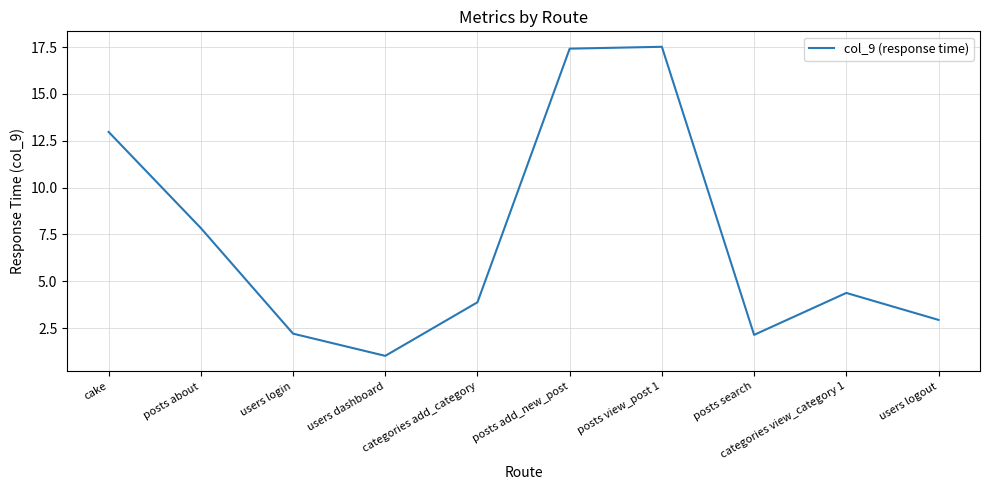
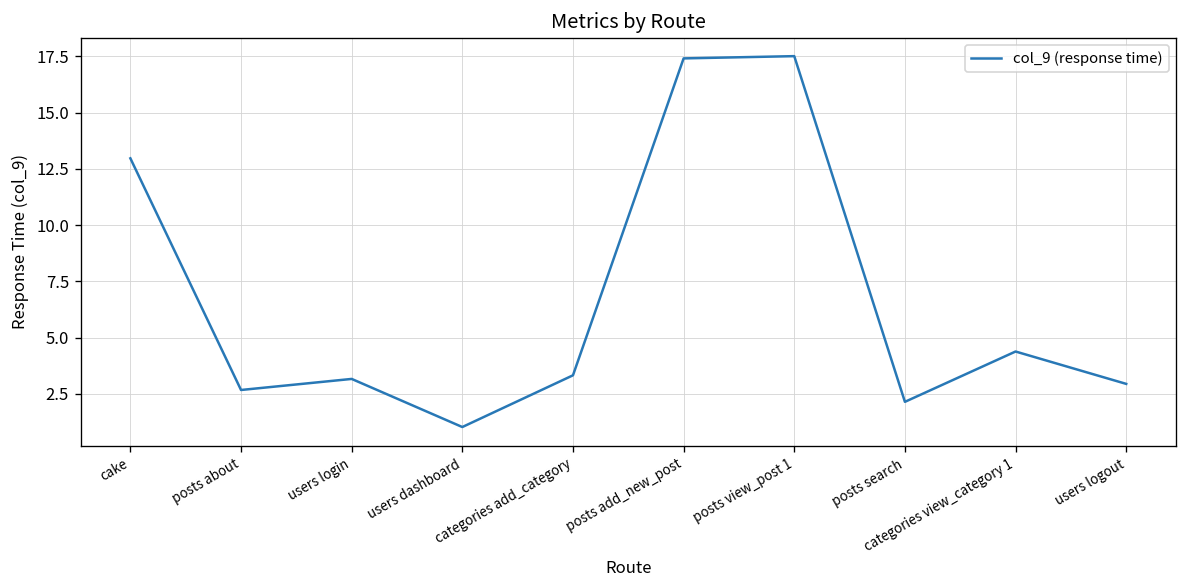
  {
    "cake": 13.0,
-   "posts about": 7.8,
-   "users login": 2.2,
+   "posts about": 2.7,
+   "users login": 3.2,
    "users dashboard": 1.0,
-   "categories add_category": 3.9,
+   "categories add_category": 3.3,
    "posts add_new_post": 17.4,
    "posts view_post 1": 17.5,
    "posts search": 2.1,
    "categories view_category 1": 4.4,
    "users logout": 2.9
  }
